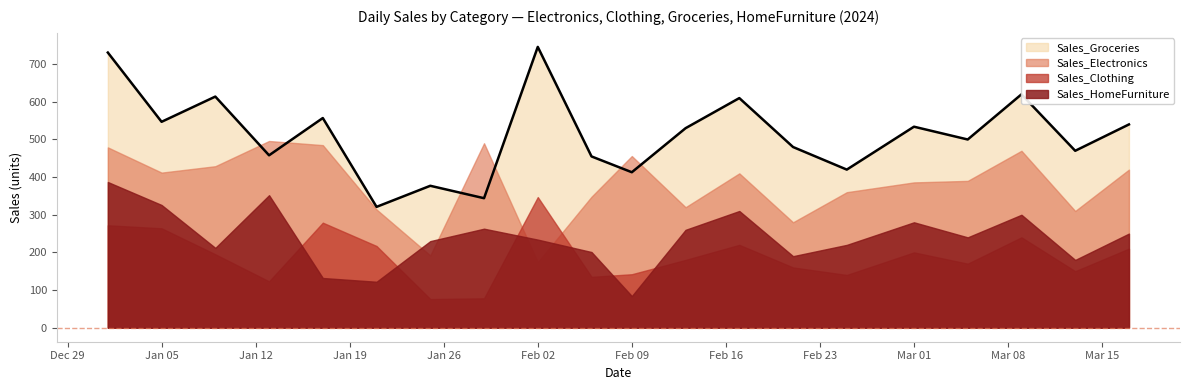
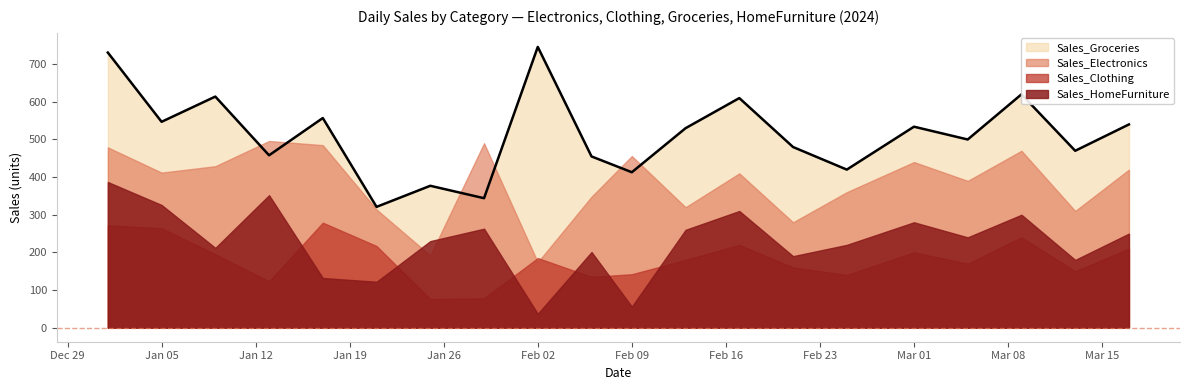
  {
    "Sales_Groceries": {
      "Jan 05": 550,
      "Feb 02": 750,
      "Feb 09": 410,
      "Mar 01": 530
    },
    "Sales_Electronics": {
      "Jan 05": 410,
      "Feb 02": 170,
      "Feb 09": 460,
-     "Mar 01": 390
+     "Mar 01": 440
    },
    "Sales_Clothing": {
      "Jan 05": 260,
-     "Feb 02": 350,
+     "Feb 02": 190,
      "Feb 09": 140,
      "Mar 01": 200
    },
    "Sales_HomeFurniture": {
      "Jan 05": 330,
-     "Feb 02": 230,
-     "Feb 09": 80,
+     "Feb 02": 40,
+     "Feb 09": 60,
      "Mar 01": 280
    }
  }
